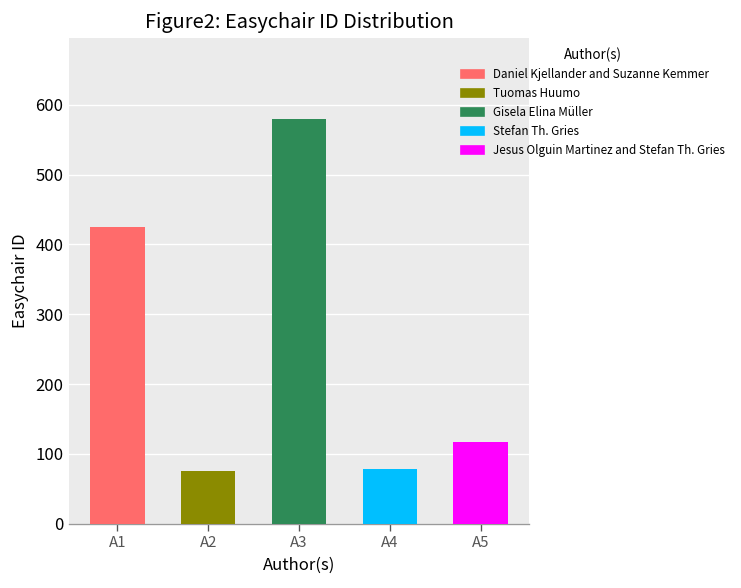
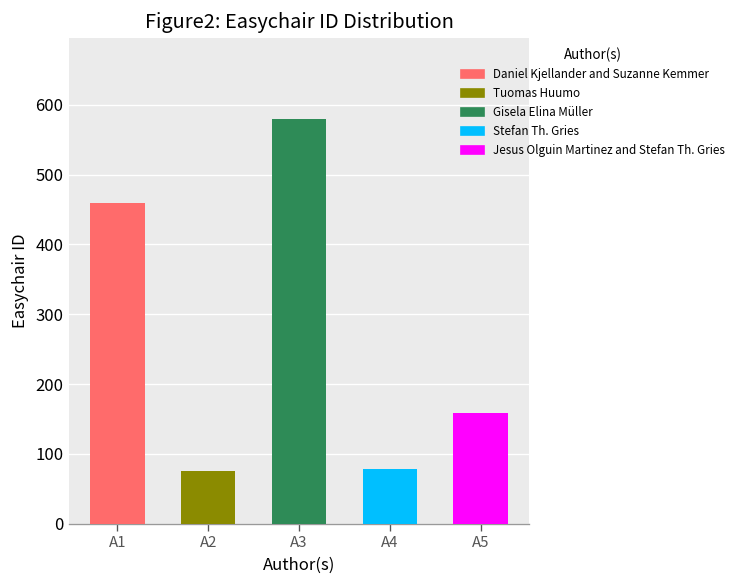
  {
-   "A1": 430,
+   "A1": 460,
    "A2": 80,
    "A3": 580,
    "A4": 80,
-   "A5": 120
+   "A5": 160
  }
